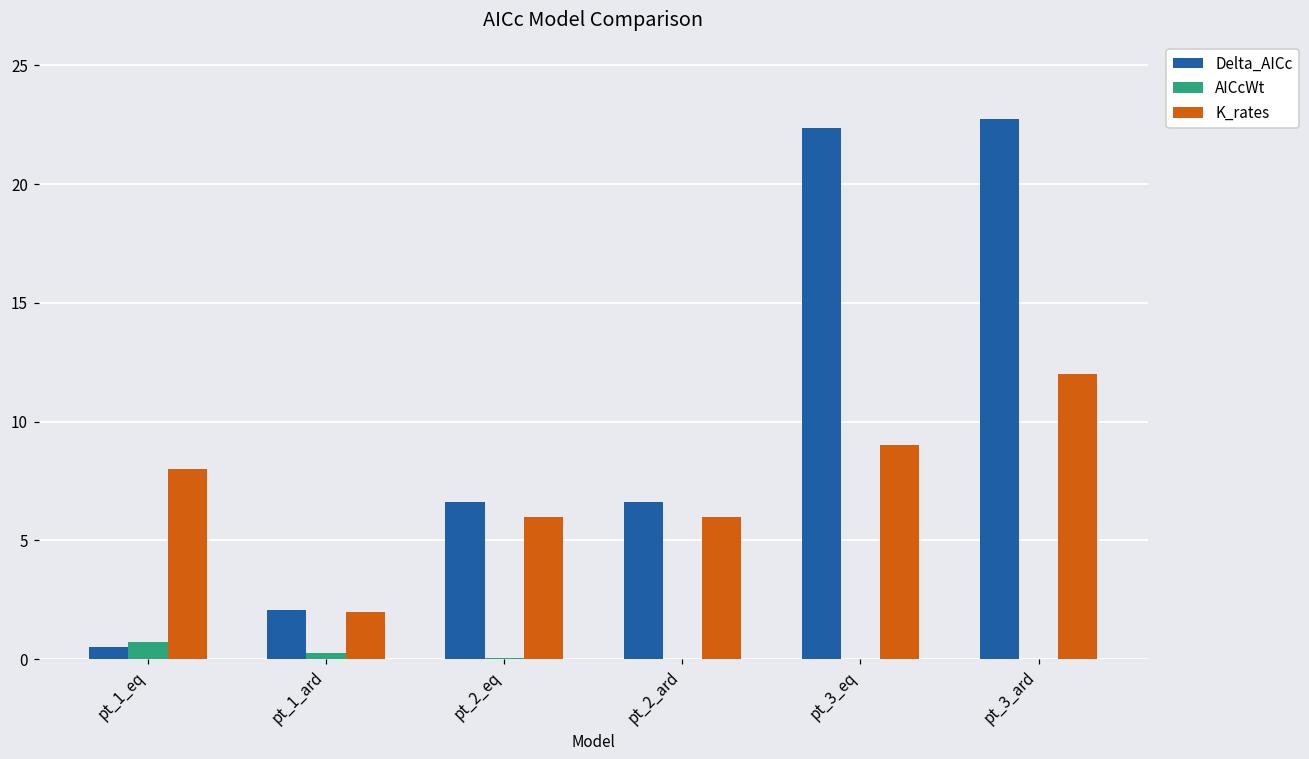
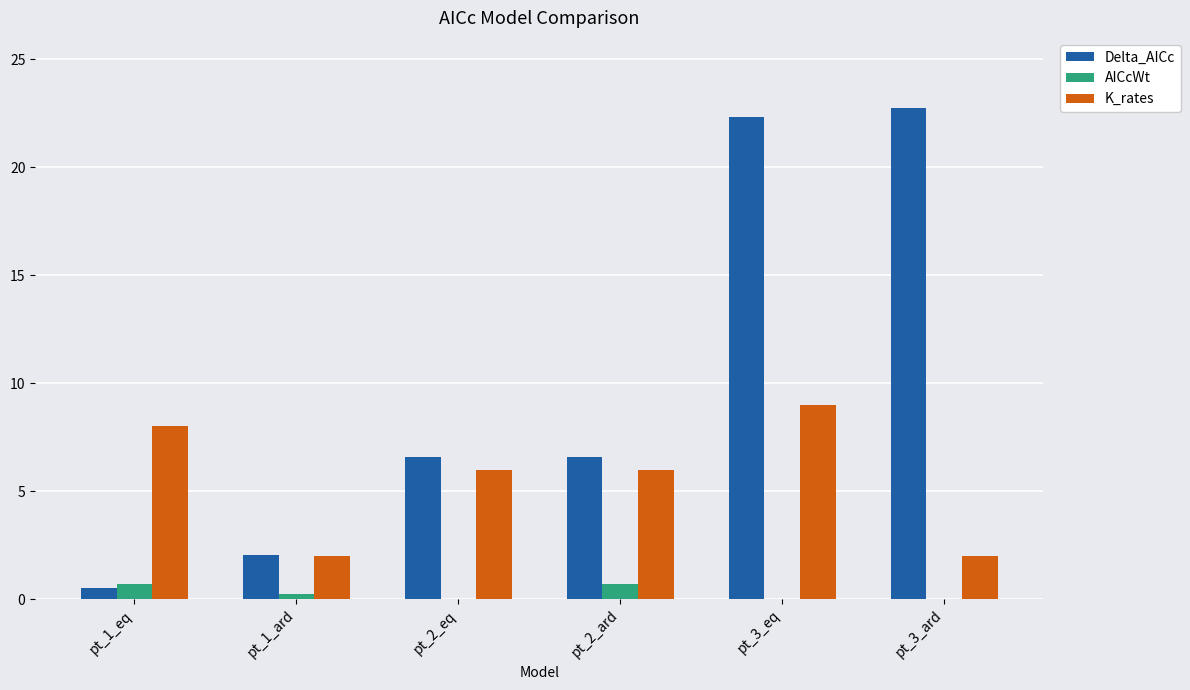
  {
    "Delta_AICc": {
      "pt_1_eq": 0.5,
      "pt_1_ard": 2.1,
      "pt_2_eq": 6.6,
      "pt_2_ard": 6.6,
      "pt_3_eq": 22.3,
      "pt_3_ard": 22.8
    },
    "AICcWt": {
      "pt_1_eq": 0.7,
      "pt_1_ard": 0.3,
-     "pt_2_ard": 0.0
+     "pt_2_ard": 0.7
    },
    "K_rates": {
      "pt_1_eq": 8,
      "pt_1_ard": 2,
      "pt_2_eq": 6,
      "pt_2_ard": 6,
      "pt_3_eq": 9,
-     "pt_3_ard": 12
+     "pt_3_ard": 2
    }
  }
